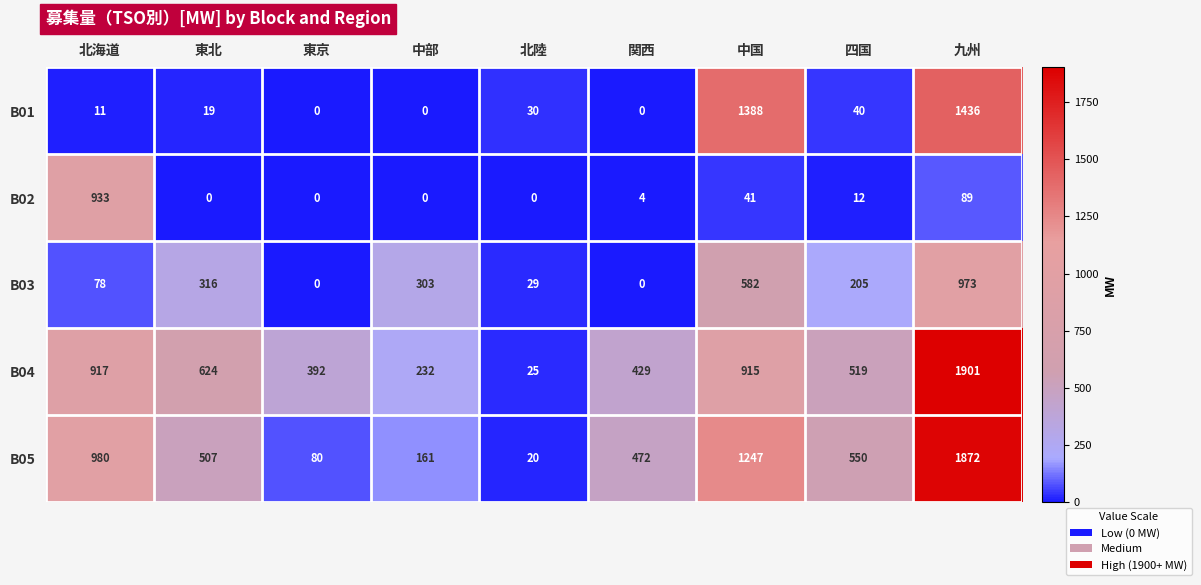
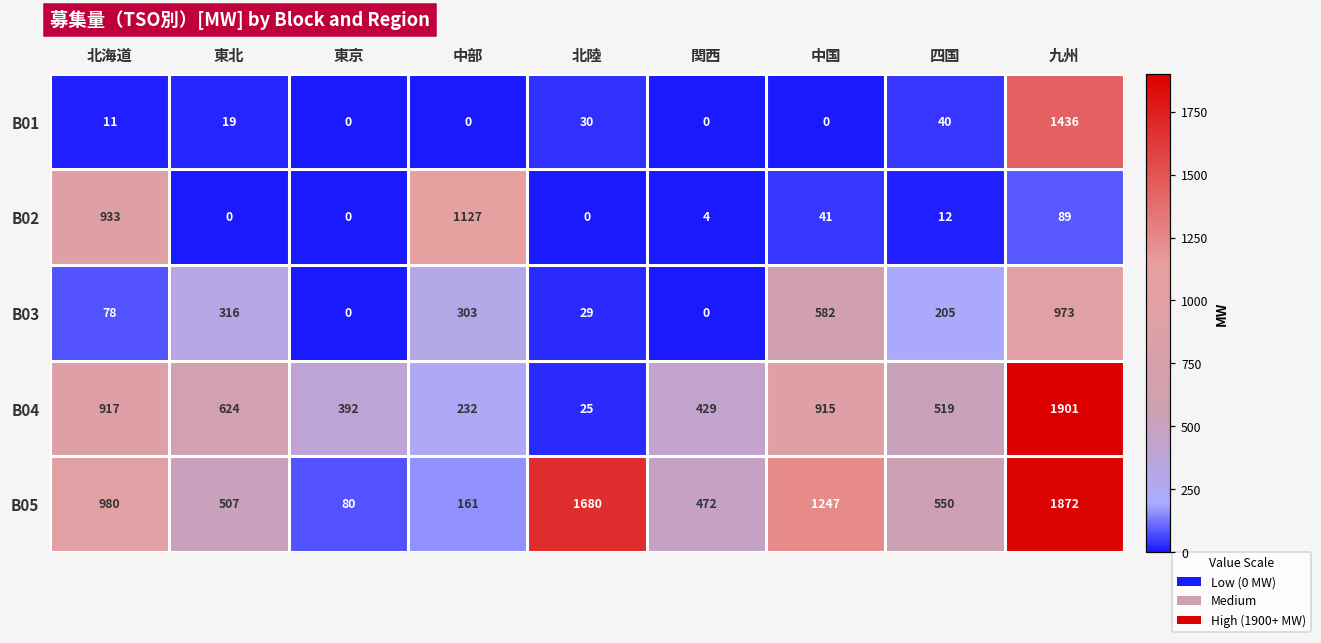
  {
    "B01": {
      "北海道": 11,
      "東北": 19,
      "東京": 0,
      "中部": 0,
      "北陸": 30,
      "関西": 0,
-     "中国": 1388,
+     "中国": 0,
      "四国": 40,
      "九州": 1436
    },
    "B02": {
      "北海道": 933,
      "東北": 0,
      "東京": 0,
-     "中部": 0,
+     "中部": 1127,
      "北陸": 0,
      "関西": 4,
      "中国": 41,
      "四国": 12,
      "九州": 89
    },
    "B03": {
      "北海道": 78,
      "東北": 316,
      "東京": 0,
      "中部": 303,
      "北陸": 29,
      "関西": 0,
      "中国": 582,
      "四国": 205,
      "九州": 973
    },
    "B04": {
      "北海道": 917,
      "東北": 624,
      "東京": 392,
      "中部": 232,
      "北陸": 25,
      "関西": 429,
      "中国": 915,
      "四国": 519,
      "九州": 1901
    },
    "B05": {
      "北海道": 980,
      "東北": 507,
      "東京": 80,
      "中部": 161,
-     "北陸": 20,
+     "北陸": 1680,
      "関西": 472,
      "中国": 1247,
      "四国": 550,
      "九州": 1872
    }
  }
